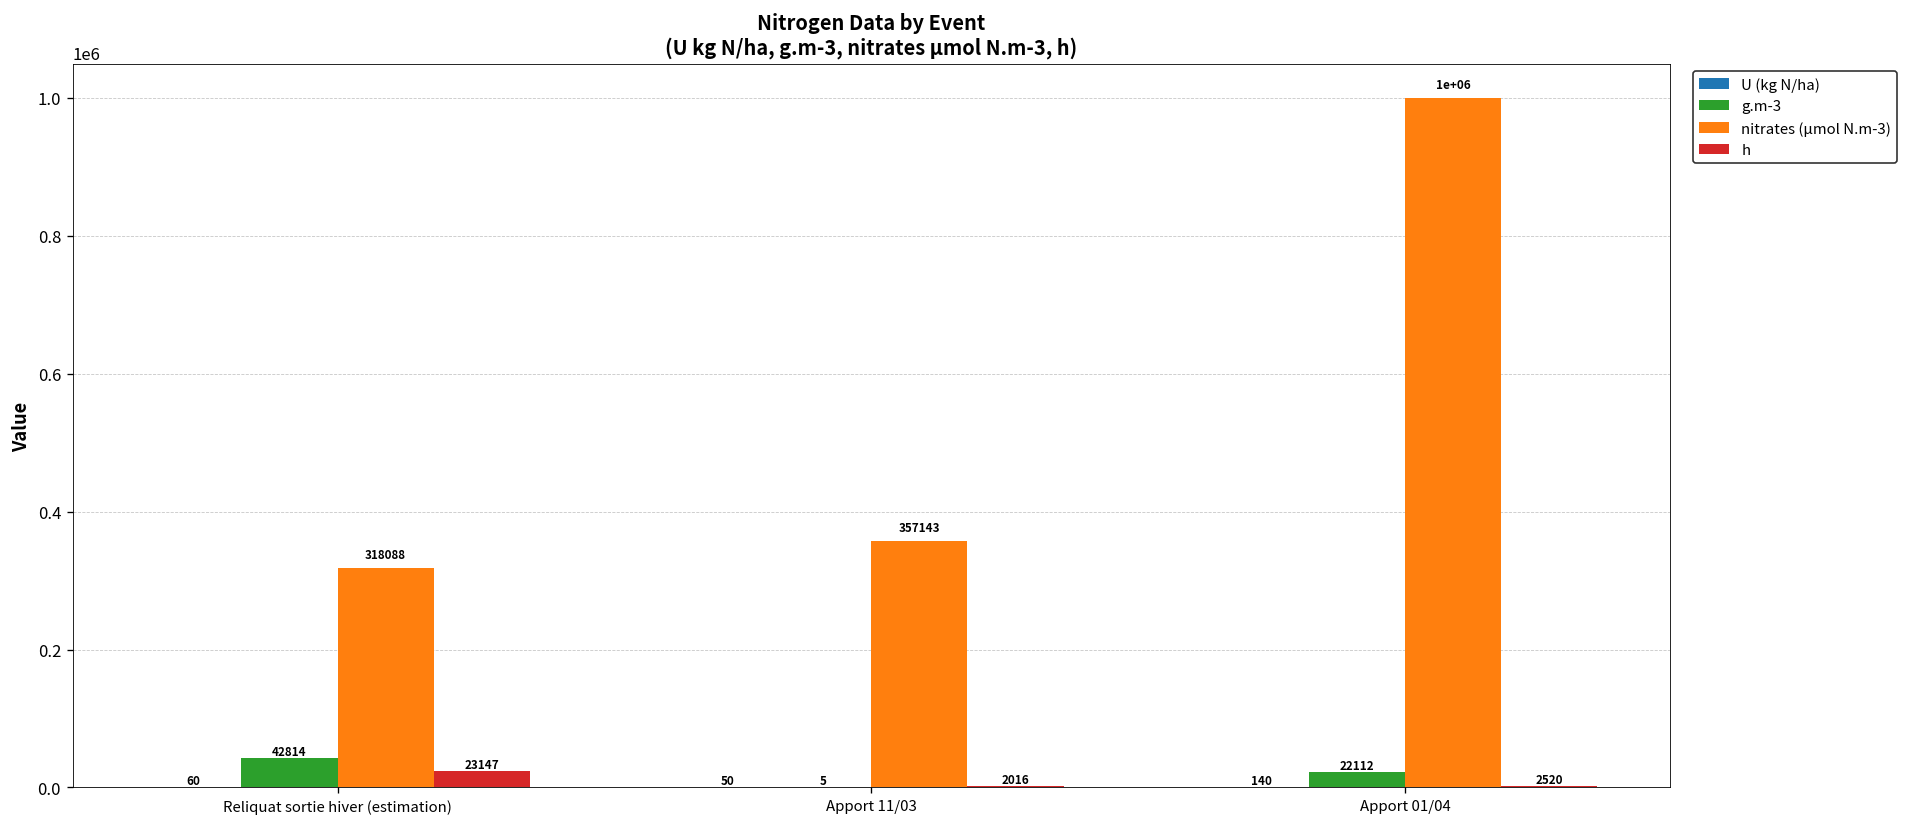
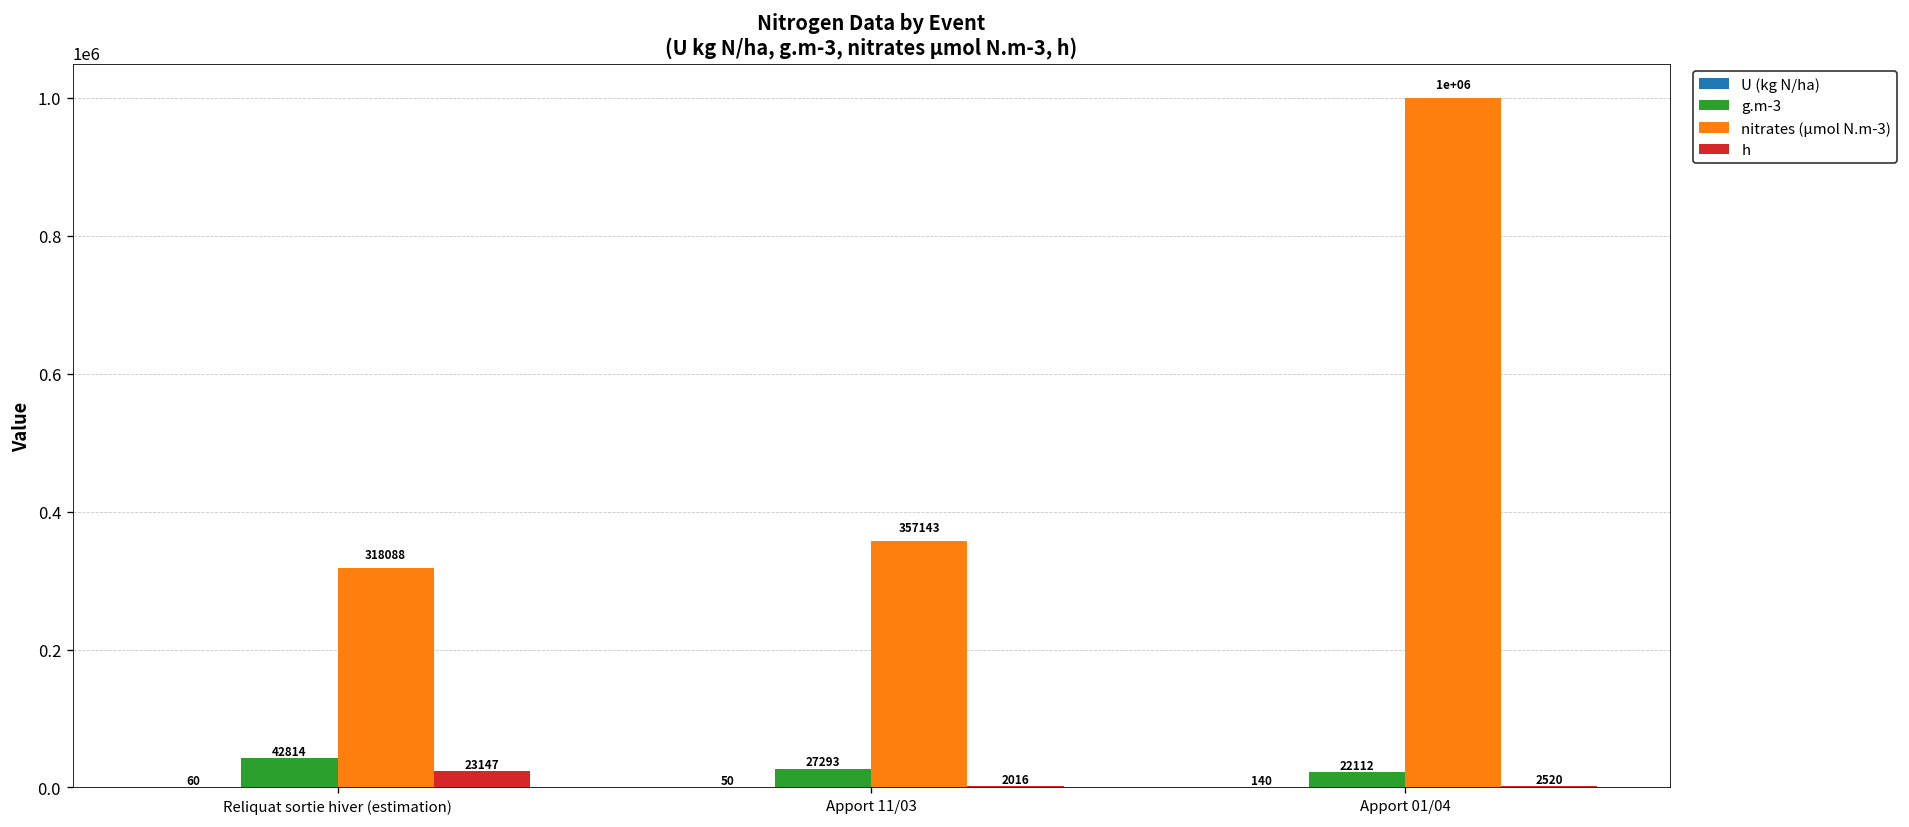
  {
    "U (kg N/ha)": {
      "Reliquat sortie hiver (estimation)": "60",
      "Apport 11/03": "50",
      "Apport 01/04": "140"
    },
    "g.m-3": {
      "Reliquat sortie hiver (estimation)": "42814",
-     "Apport 11/03": "5",
+     "Apport 11/03": "27293",
      "Apport 01/04": "22112"
    },
    "nitrates (µmol N.m-3)": {
      "Reliquat sortie hiver (estimation)": "318088",
      "Apport 11/03": "357143",
      "Apport 01/04": "1e+06"
    },
    "h": {
      "Reliquat sortie hiver (estimation)": "23147",
      "Apport 11/03": "2016",
      "Apport 01/04": "2520"
    }
  }
